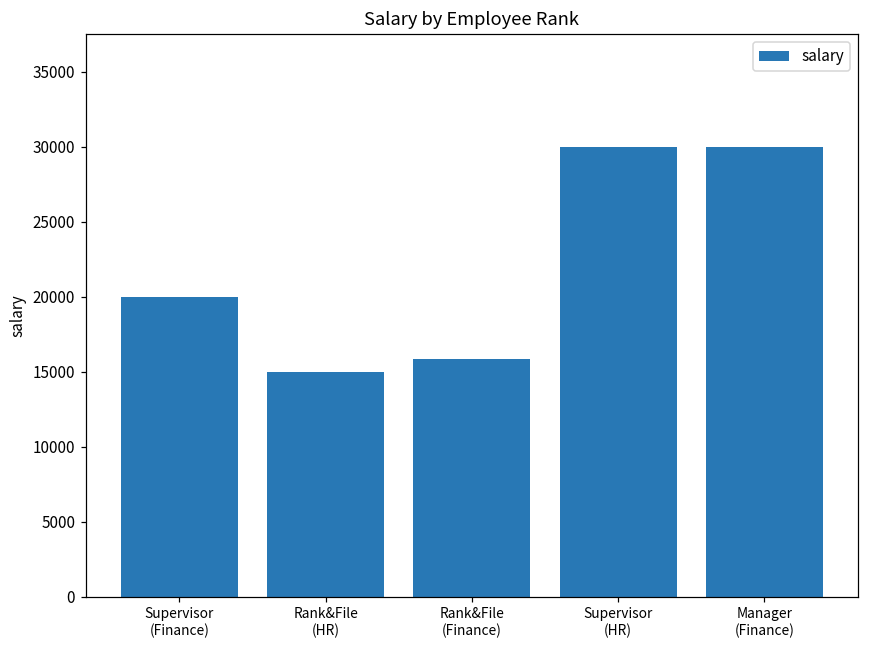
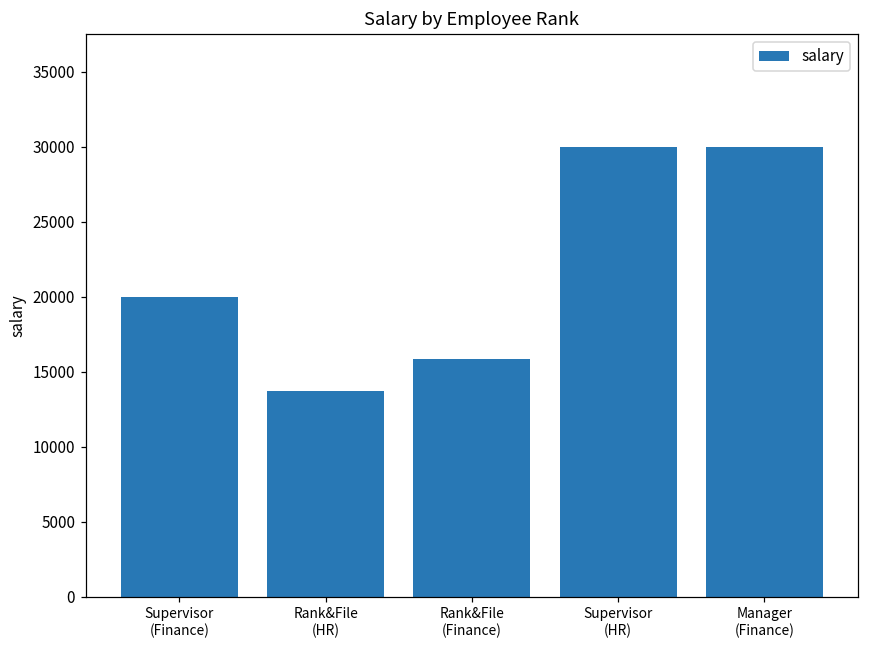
  {
    "Supervisor (Finance)": 20000,
-   "Rank&File (HR)": 15000,
+   "Rank&File (HR)": 13700,
    "Rank&File (Finance)": 15800,
    "Supervisor (HR)": 30000,
    "Manager (Finance)": 30000
  }
